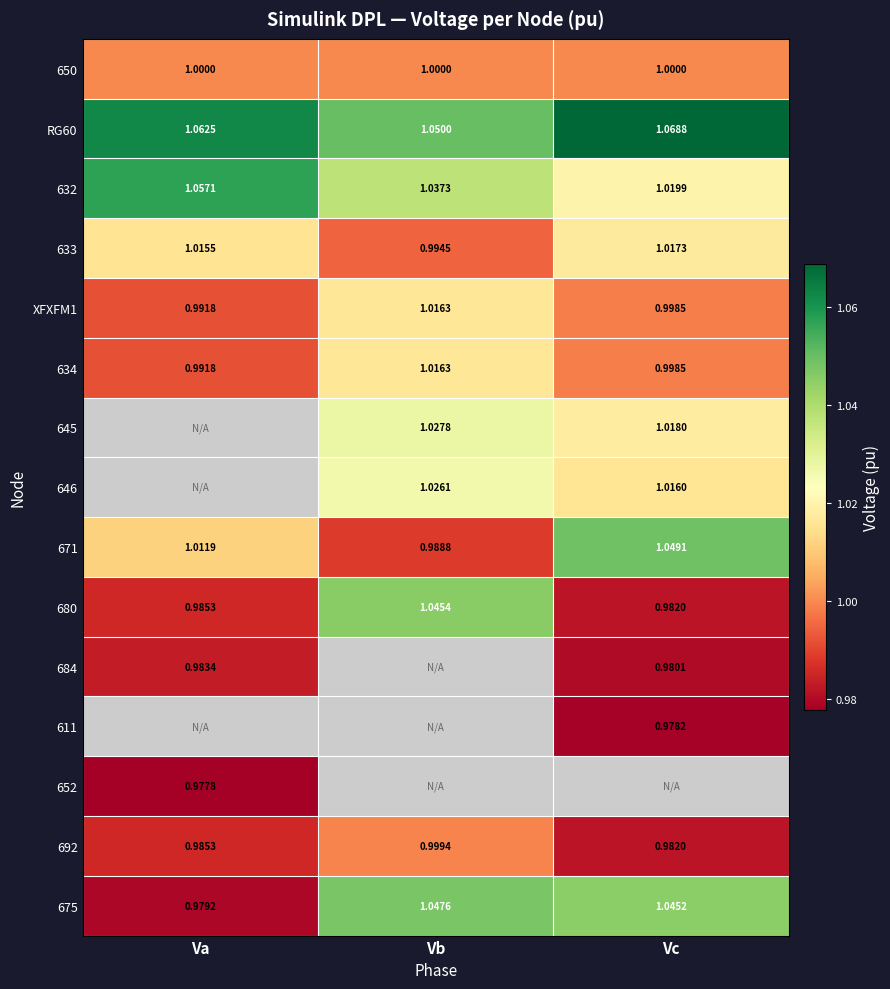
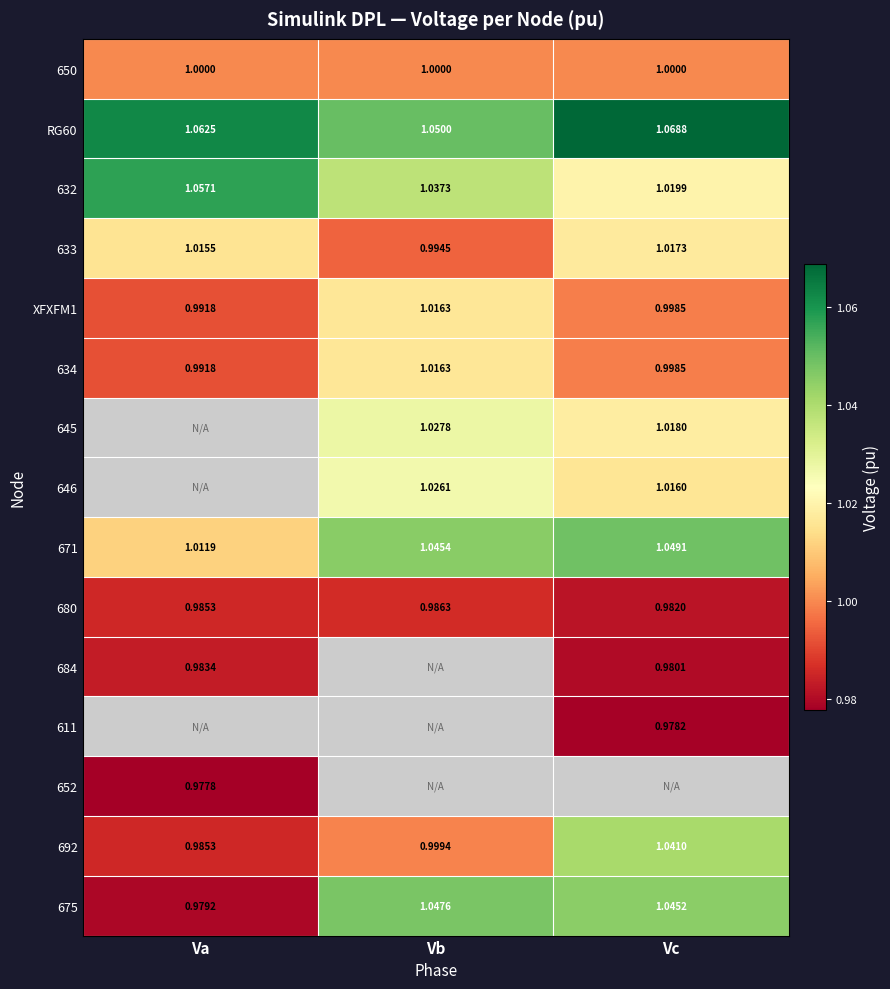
  {
    "650": {
      "Va": 1.0000,
      "Vb": 1.0000,
      "Vc": 1.0000
    },
    "RG60": {
      "Va": 1.0625,
      "Vb": 1.0500,
      "Vc": 1.0688
    },
    "632": {
      "Va": 1.0571,
      "Vb": 1.0373,
      "Vc": 1.0199
    },
    "633": {
      "Va": 1.0155,
      "Vb": 0.9945,
      "Vc": 1.0173
    },
    "XFXFM1": {
      "Va": 0.9918,
      "Vb": 1.0163,
      "Vc": 0.9985
    },
    "634": {
      "Va": 0.9918,
      "Vb": 1.0163,
      "Vc": 0.9985
    },
    "645": {
      "Vb": 1.0278,
      "Vc": 1.0180
    },
    "646": {
      "Vb": 1.0261,
      "Vc": 1.0160
    },
    "671": {
      "Va": 1.0119,
-     "Vb": 0.9888,
+     "Vb": 1.0454,
      "Vc": 1.0491
    },
    "680": {
      "Va": 0.9853,
-     "Vb": 1.0454,
+     "Vb": 0.9863,
      "Vc": 0.9820
    },
    "684": {
      "Va": 0.9834,
      "Vc": 0.9801
    },
    "611": {
      "Vc": 0.9782
    },
    "652": {
      "Va": 0.9778
    },
    "692": {
      "Va": 0.9853,
      "Vb": 0.9994,
-     "Vc": 0.9820
+     "Vc": 1.0410
    },
    "675": {
      "Va": 0.9792,
      "Vb": 1.0476,
      "Vc": 1.0452
    }
  }
